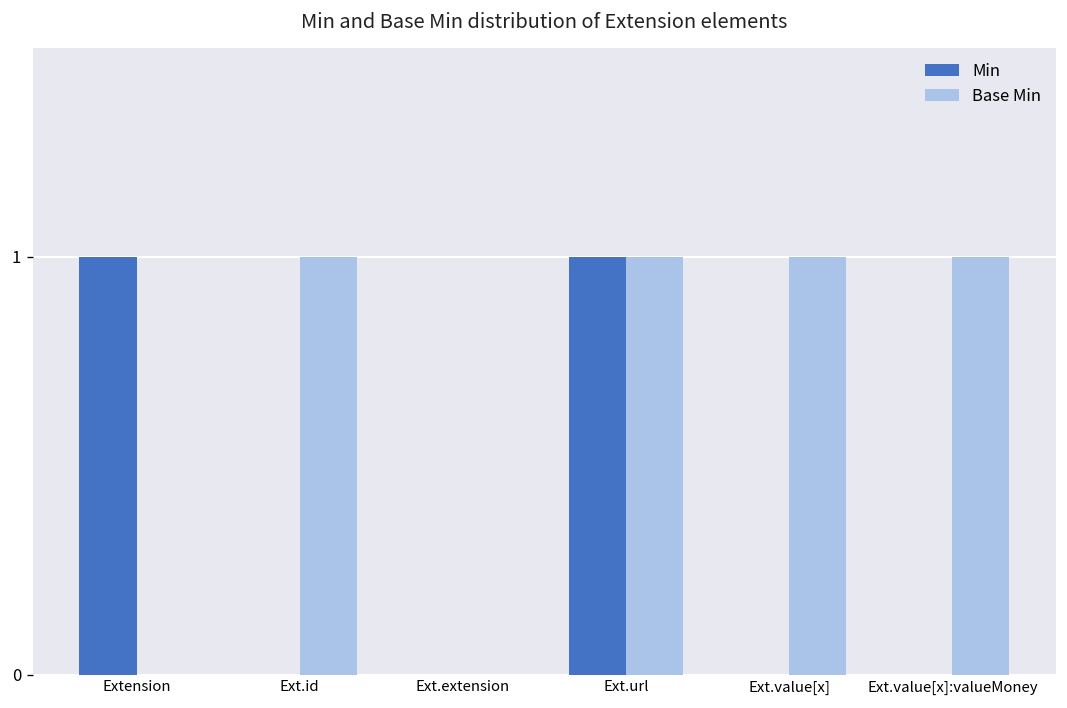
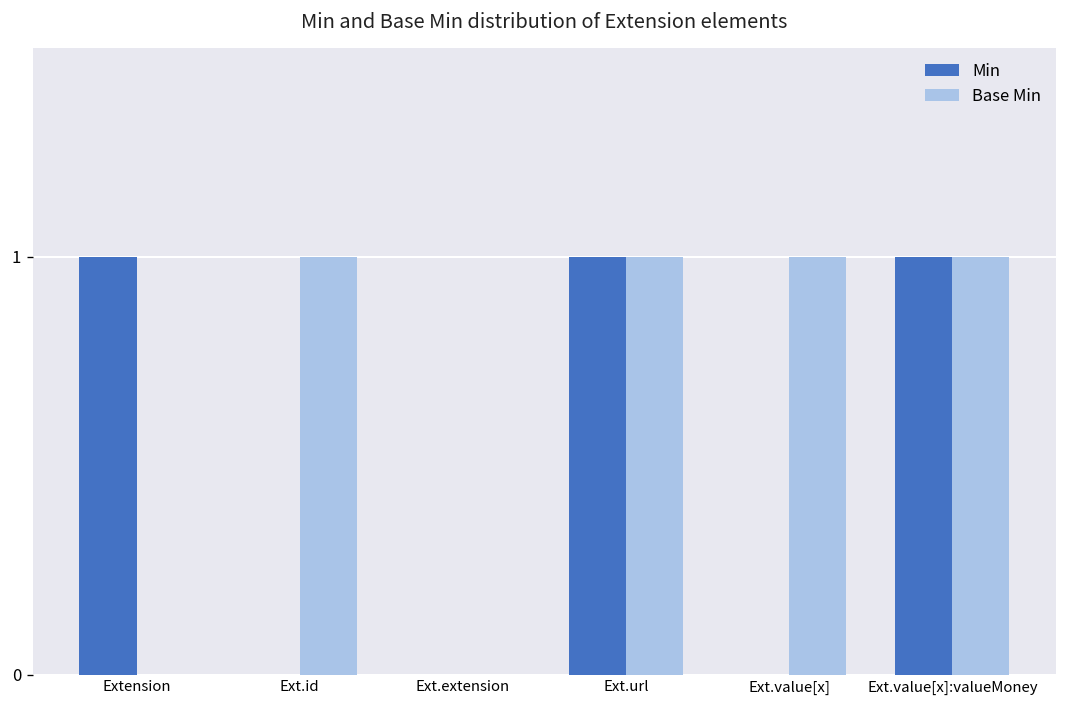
  {
    "Min": {
      "Extension": 1,
      "Ext.id": 0,
      "Ext.extension": 0,
      "Ext.url": 1,
      "Ext.value[x]": 0,
-     "Ext.value[x]:valueMoney": 0
+     "Ext.value[x]:valueMoney": 1
    },
    "Base Min": {
      "Extension": 0,
      "Ext.id": 1,
      "Ext.extension": 0,
      "Ext.url": 1,
      "Ext.value[x]": 1,
      "Ext.value[x]:valueMoney": 1
    }
  }
